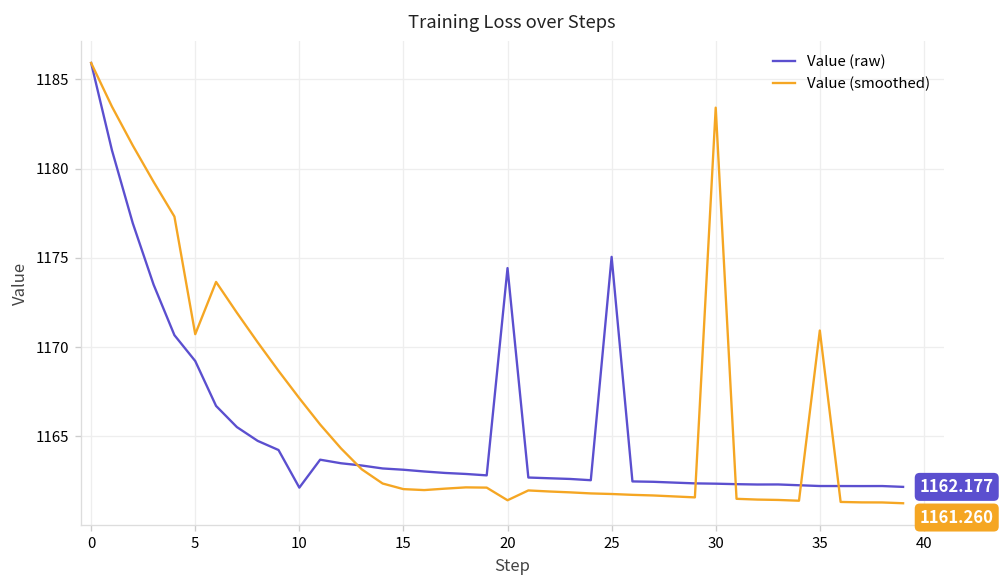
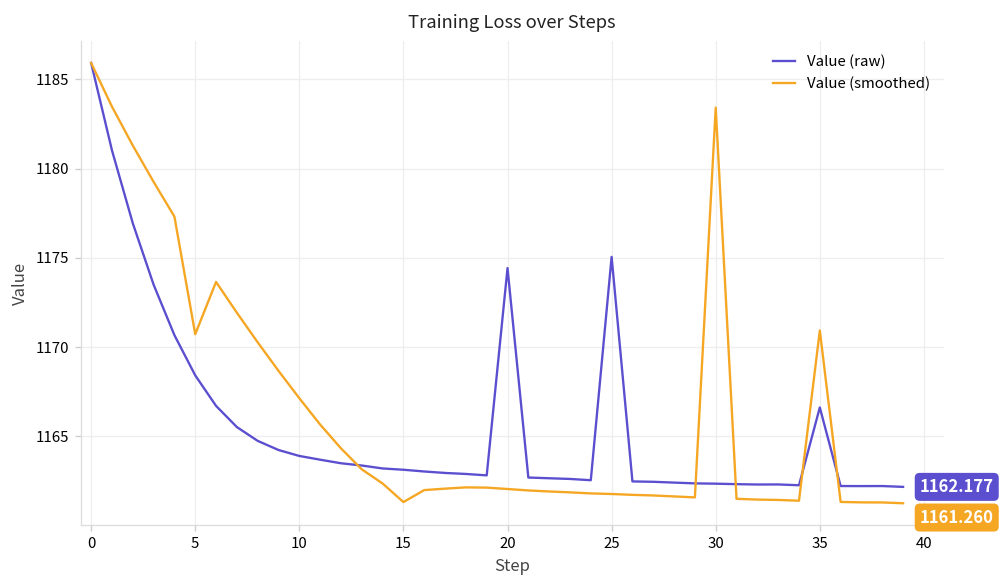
  {
    "Value (raw)": {
-     "5": 1169.2,
-     "10": 1162.1,
+     "5": 1168.4,
+     "10": 1163.9,
      "15": 1163.1,
      "20": 1174.4,
      "25": 1175.1,
      "30": 1162.4,
-     "35": 1162.2
+     "35": 1166.6
    },
    "Value (smoothed)": {
      "5": 1170.7,
      "10": 1167.1,
-     "15": 1162.1,
-     "20": 1161.4,
+     "15": 1161.3,
+     "20": 1162.1,
      "25": 1161.8,
      "30": 1183.4,
      "35": 1170.9
    }
  }
